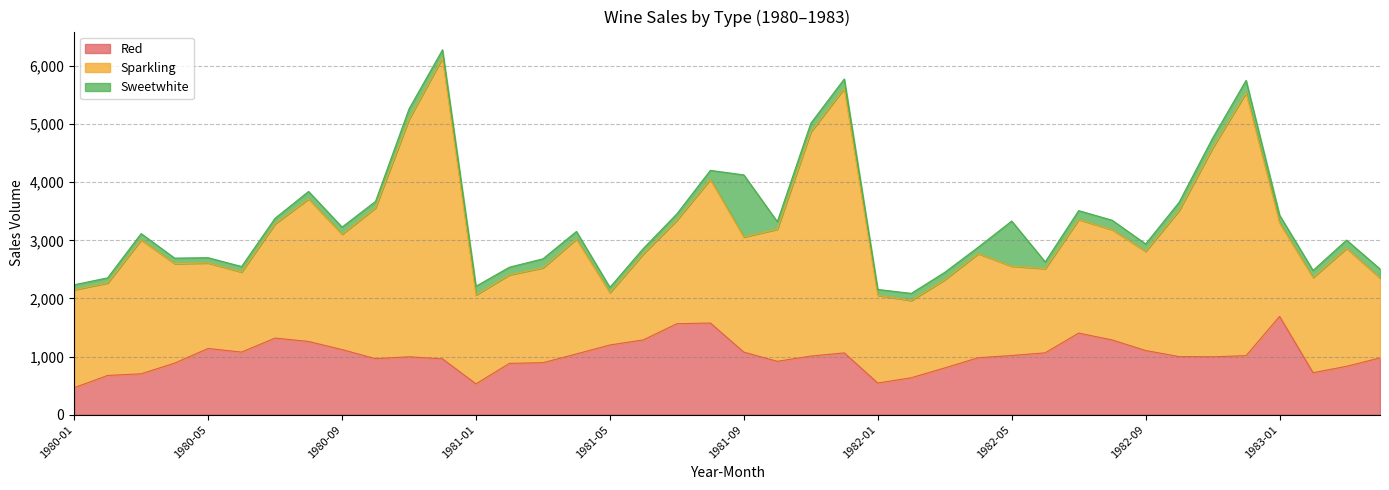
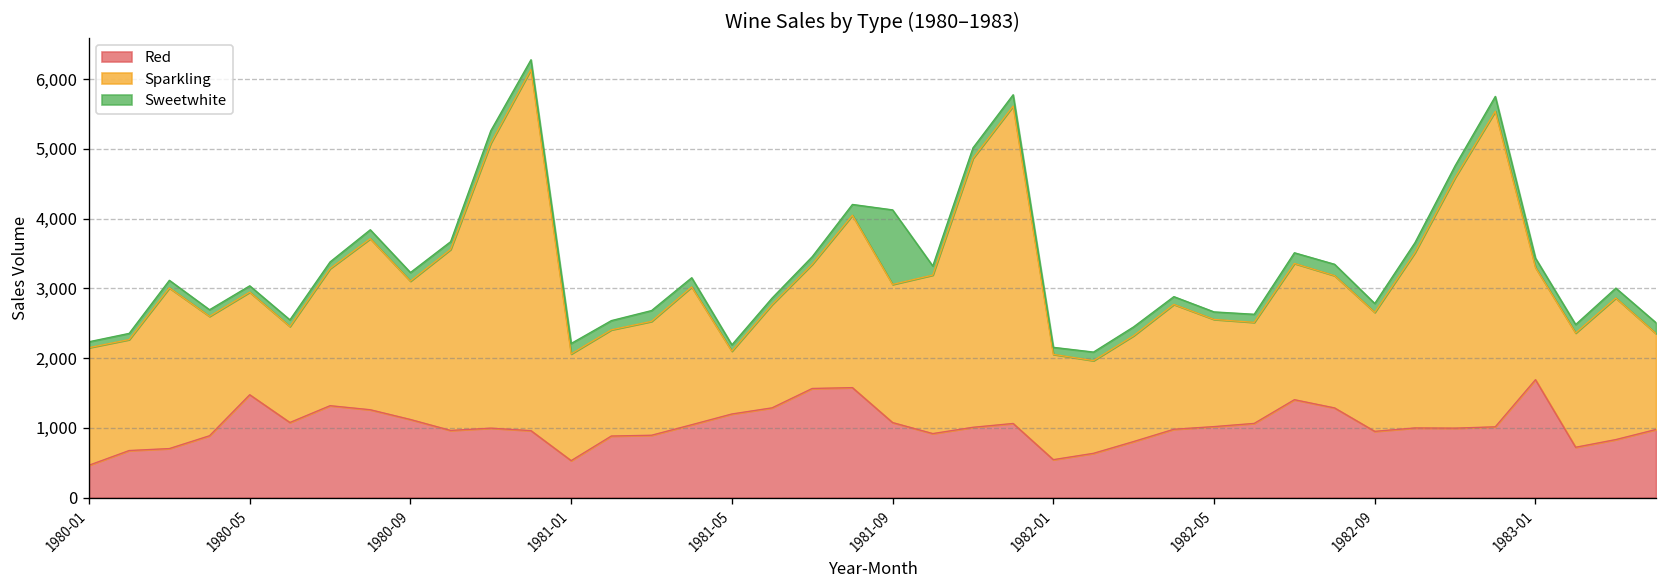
  {
    "Red": {
      "1980-01": "500",
-     "1980-05": "1,100",
+     "1980-05": "1,500",
      "1980-09": "1,100",
      "1981-01": "500",
      "1981-05": "1,200",
      "1981-09": "1,100",
      "1982-01": "500",
      "1982-05": "1,000",
-     "1982-09": "1,100",
+     "1982-09": "1,000",
      "1983-01": "1,700"
    },
    "Sparkling": {
      "1980-01": "1,700",
      "1980-05": "1,500",
      "1980-09": "2,000",
      "1981-01": "1,500",
      "1981-05": "900",
      "1981-09": "2,000",
      "1982-01": "1,500",
      "1982-05": "1,500",
      "1982-09": "1,700",
      "1983-01": "1,600"
    },
    "Sweetwhite": {
      "1980-01": "100",
      "1980-05": "100",
      "1980-09": "100",
      "1981-01": "200",
      "1981-05": "100",
      "1981-09": "1,100",
      "1982-01": "100",
-     "1982-05": "800",
+     "1982-05": "100",
      "1982-09": "100",
      "1983-01": "100"
    }
  }
